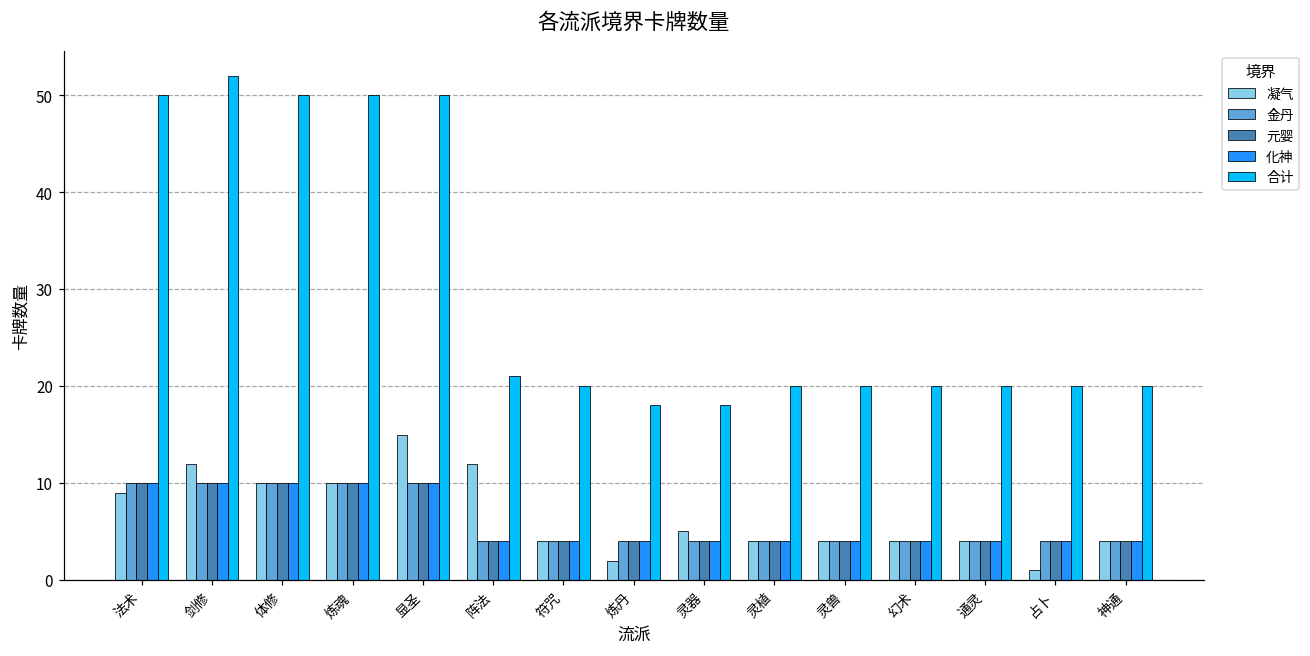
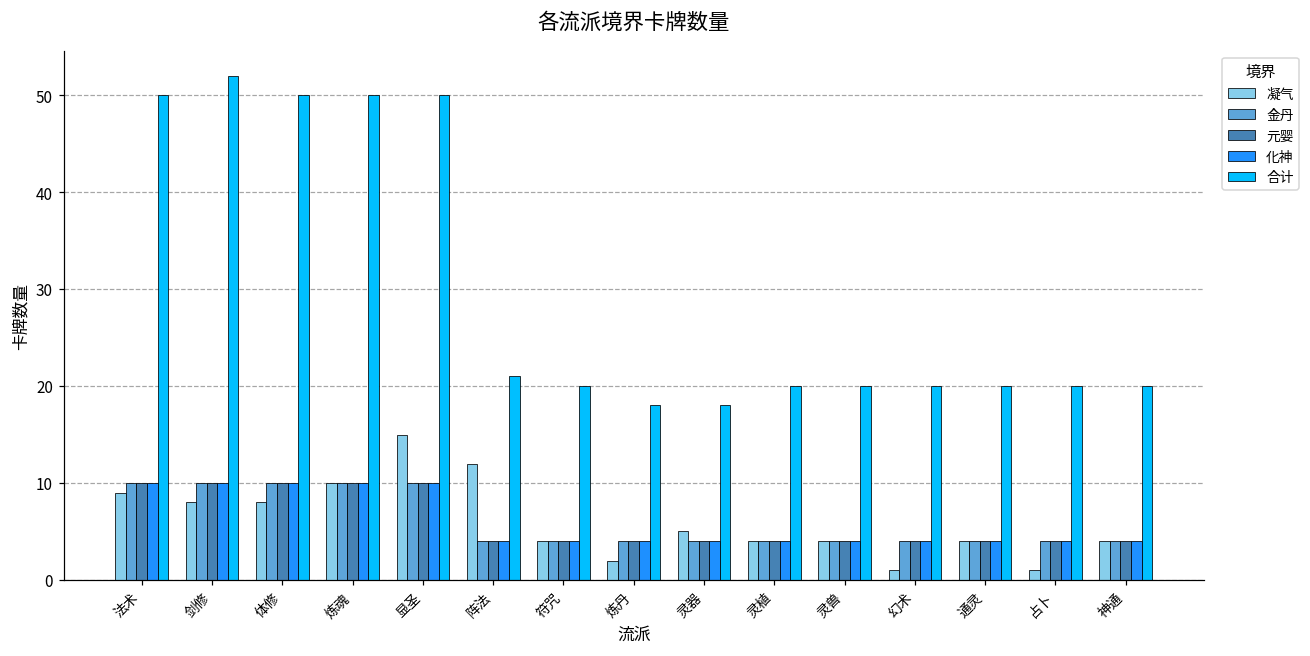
  {
    "凝气": {
      "法术": 9,
-     "剑修": 12,
-     "体修": 10,
+     "剑修": 8,
+     "体修": 8,
      "炼魂": 10,
      "显圣": 15,
      "阵法": 12,
      "符咒": 4,
      "炼丹": 2,
      "灵器": 5,
      "灵植": 4,
      "灵兽": 4,
-     "幻术": 4,
+     "幻术": 1,
      "通灵": 4,
      "占卜": 1,
      "神通": 4
    }
  }
